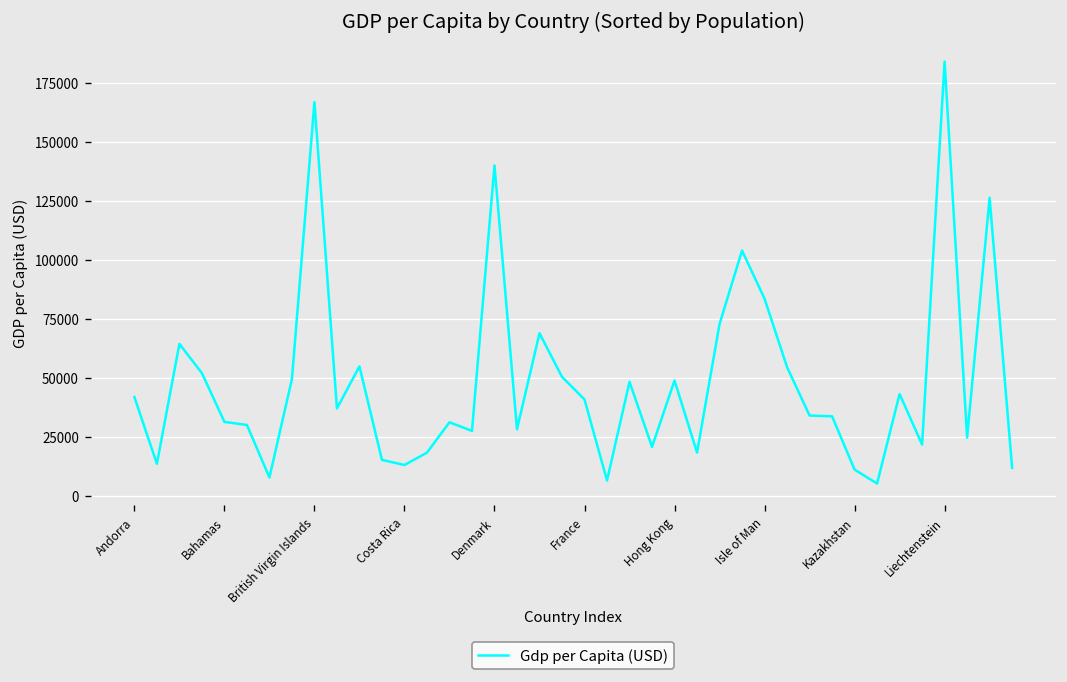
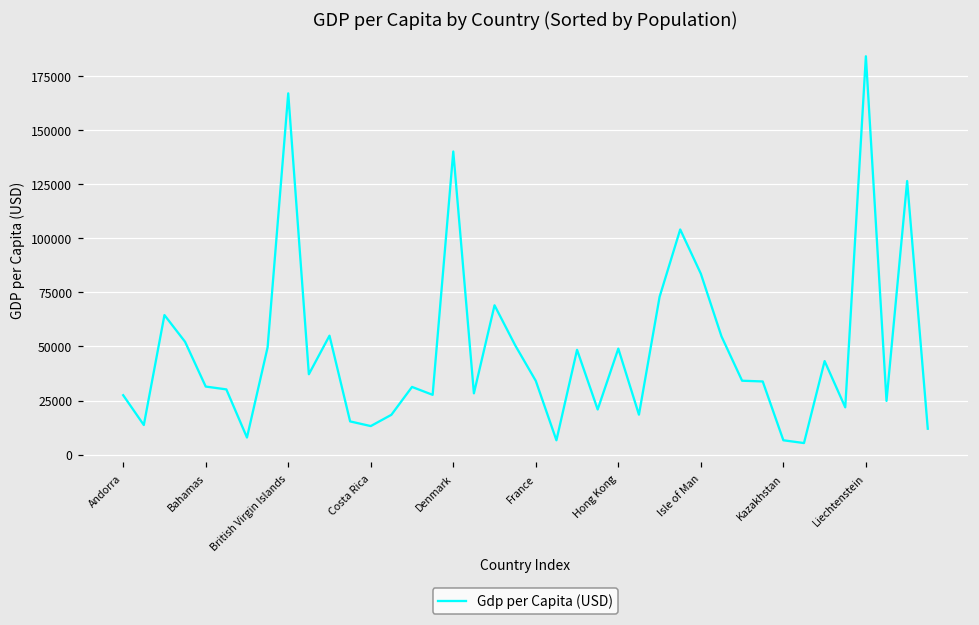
  {
-   "Andorra": 42000,
+   "Andorra": 27000,
    "Bahamas": 31000,
    "British Virgin Islands": 167000,
    "Costa Rica": 13000,
    "Denmark": 140000,
-   "France": 41000,
+   "France": 34000,
    "Hong Kong": 49000,
    "Isle of Man": 84000,
-   "Kazakhstan": 11000,
+   "Kazakhstan": 7000,
    "Liechtenstein": 184000
  }
